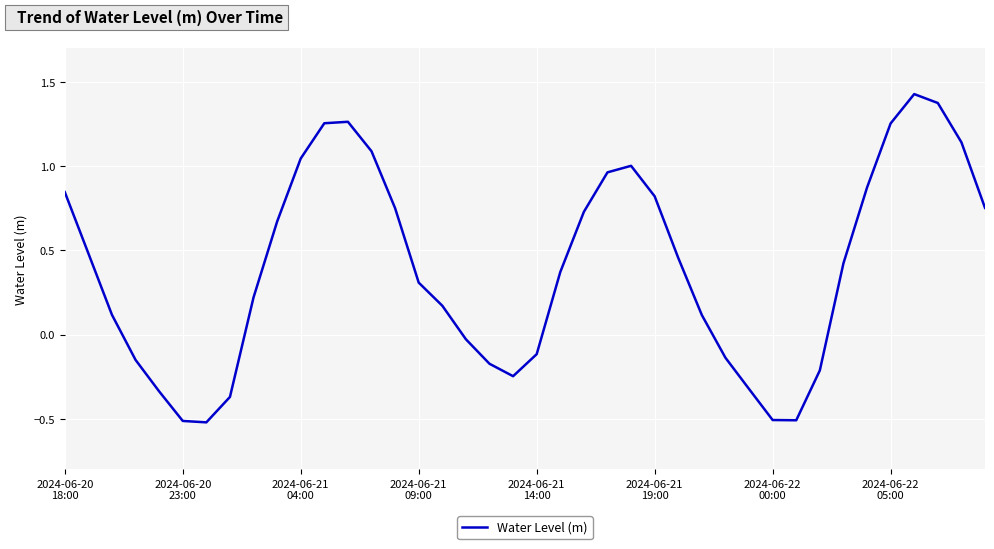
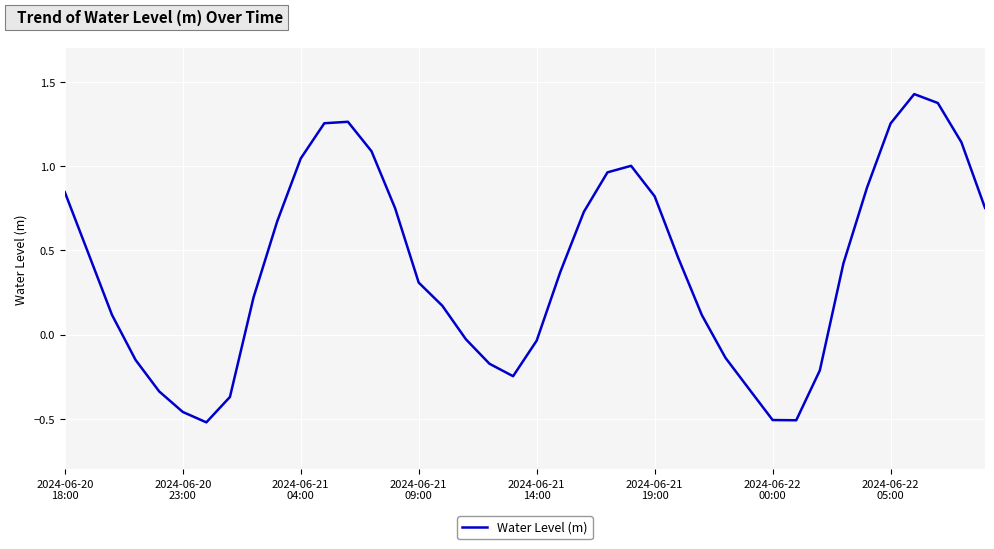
  {
    "2024-06-20 18:00": 0.85,
-   "2024-06-20 23:00": -0.51,
+   "2024-06-20 23:00": -0.46,
    "2024-06-21 04:00": 1.05,
    "2024-06-21 09:00": 0.31,
-   "2024-06-21 14:00": -0.12,
+   "2024-06-21 14:00": -0.04,
    "2024-06-21 19:00": 0.82,
    "2024-06-22 00:00": -0.51,
    "2024-06-22 05:00": 1.25
  }
